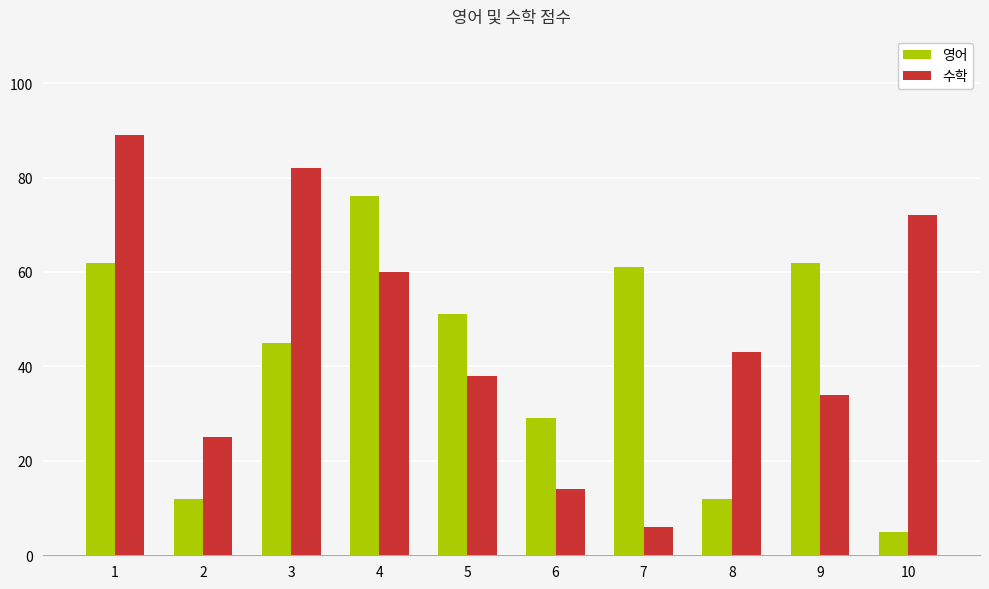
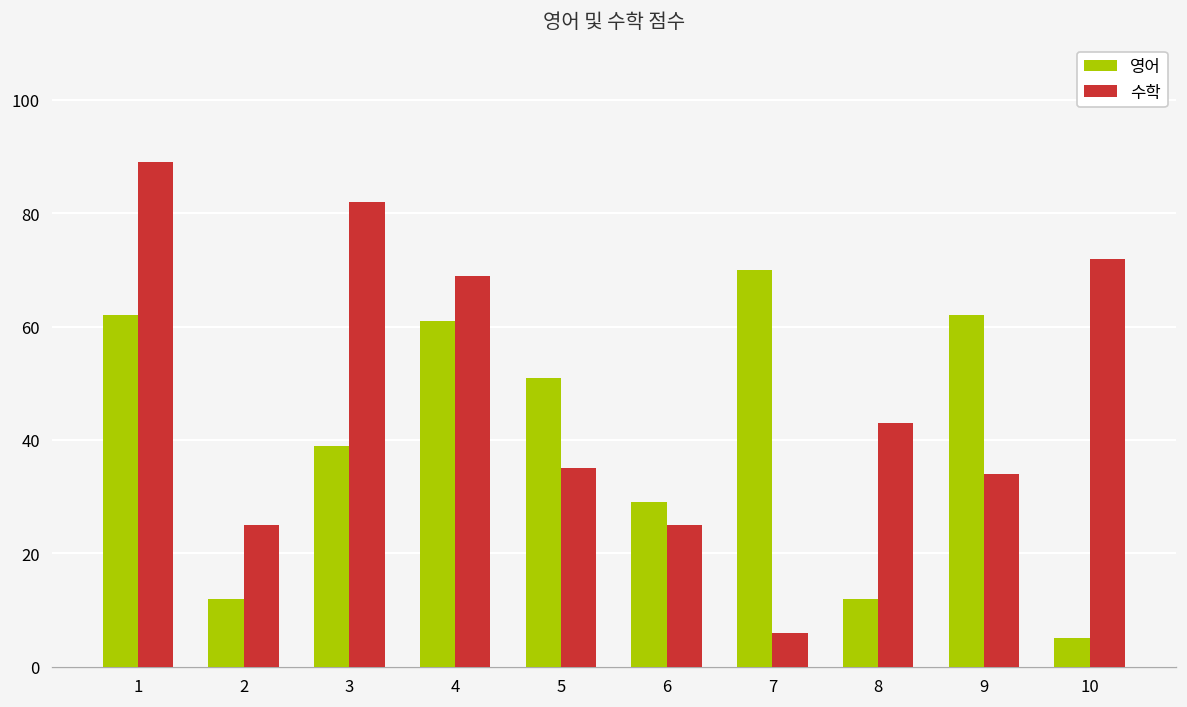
  {
    "영어": {
      "1": 62,
      "2": 12,
-     "3": 45,
-     "4": 76,
+     "3": 39,
+     "4": 61,
      "5": 51,
      "6": 29,
-     "7": 61,
+     "7": 70,
      "8": 12,
      "9": 62,
      "10": 5
    },
    "수학": {
      "1": 89,
      "2": 25,
      "3": 82,
-     "4": 60,
-     "5": 38,
-     "6": 14,
+     "4": 69,
+     "5": 35,
+     "6": 25,
      "7": 6,
      "8": 43,
      "9": 34,
      "10": 72
    }
  }
